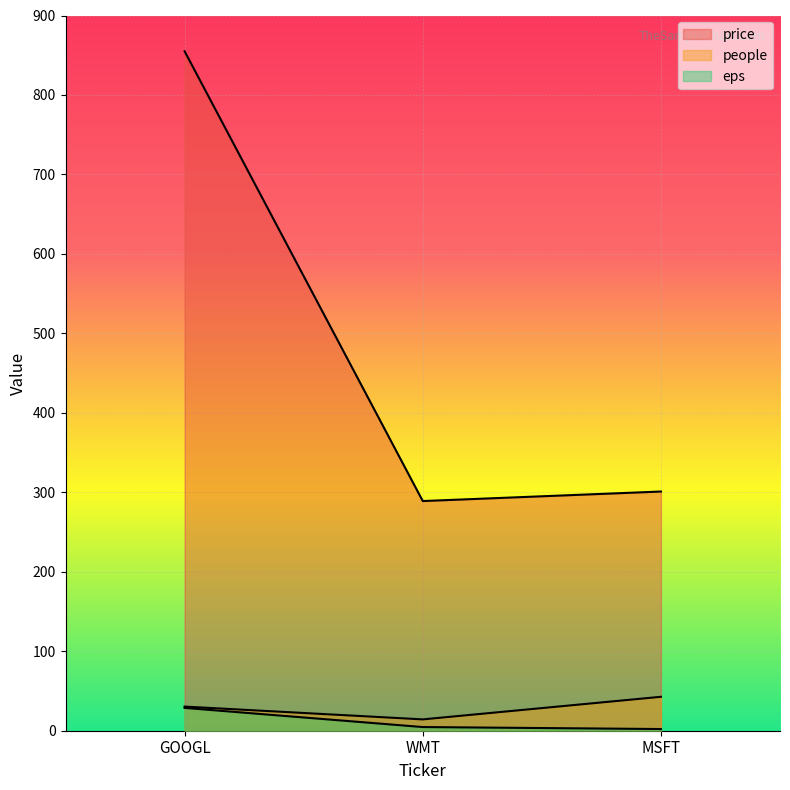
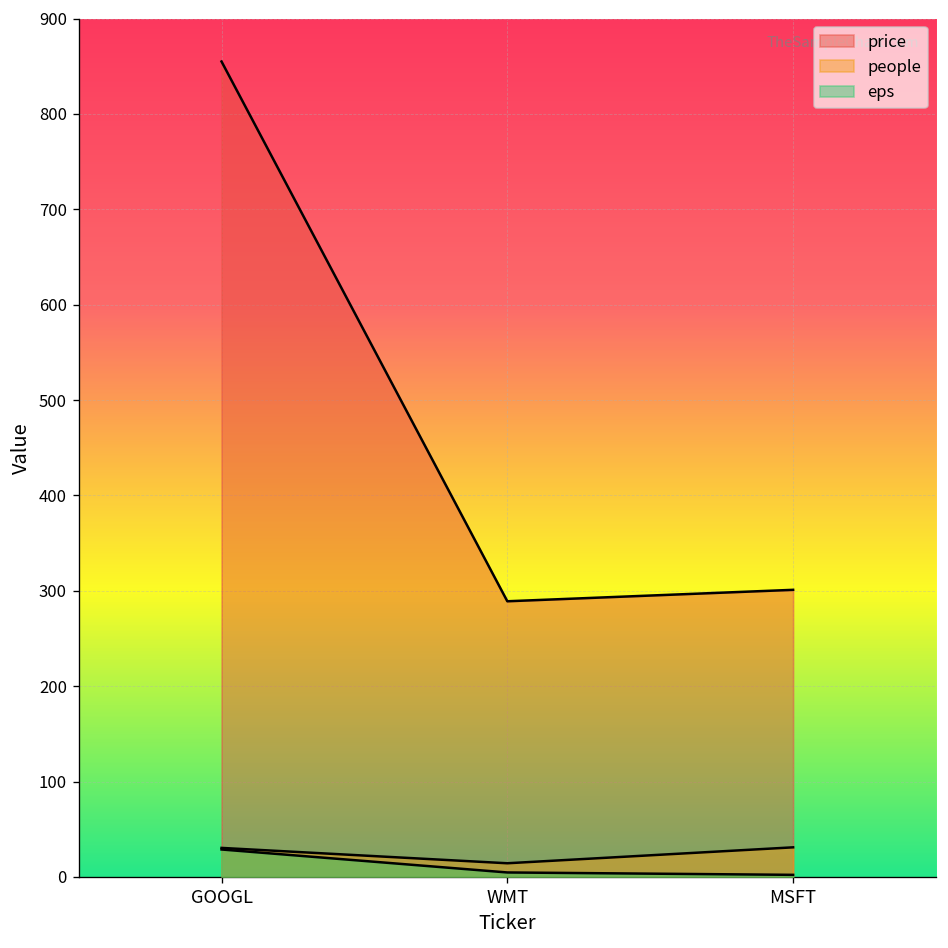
  {
    "price": {
      "GOOGL": 860,
      "WMT": 290,
      "MSFT": 300
    },
    "people": {
      "WMT": 10,
-     "MSFT": 40
+     "MSFT": 30
    },
    "eps": {
      "WMT": 0,
      "MSFT": 0
    }
  }
